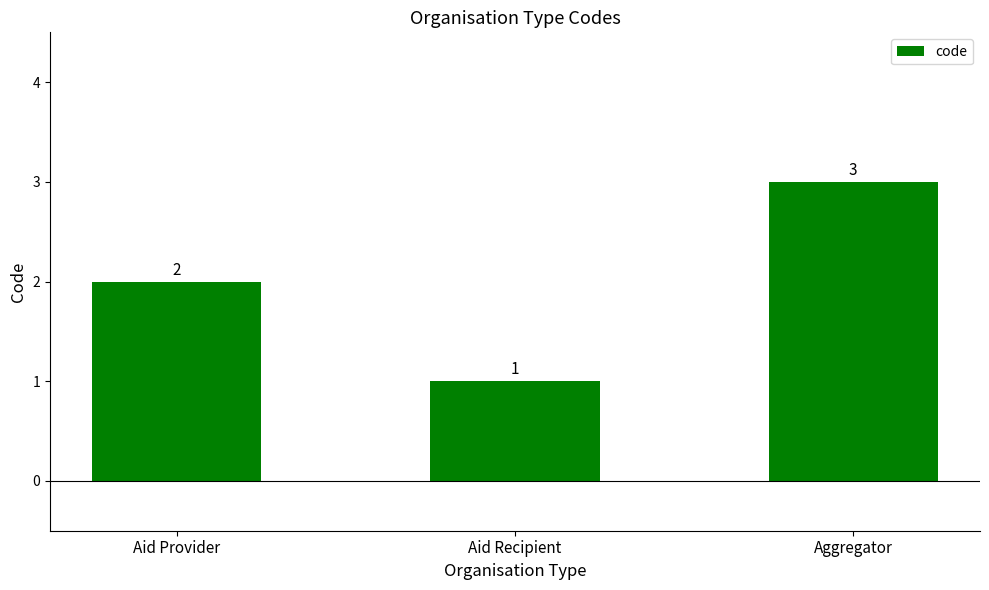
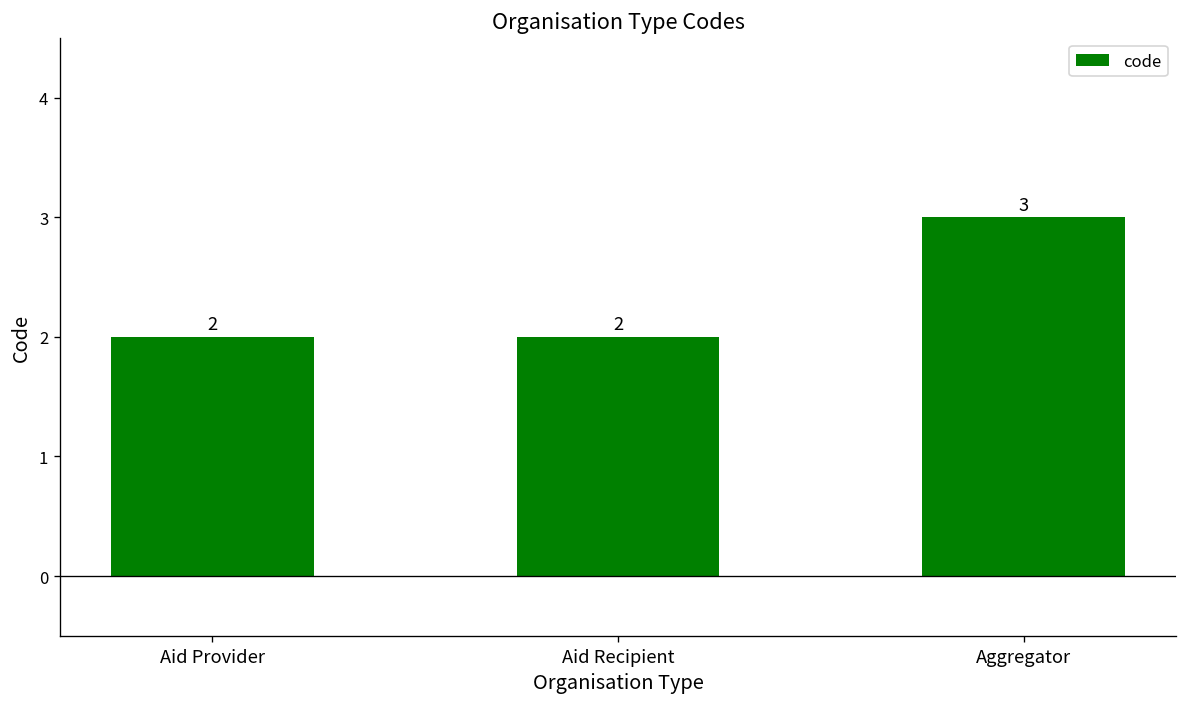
  {
    "Aid Provider": 2,
-   "Aid Recipient": 1,
+   "Aid Recipient": 2,
    "Aggregator": 3
  }
